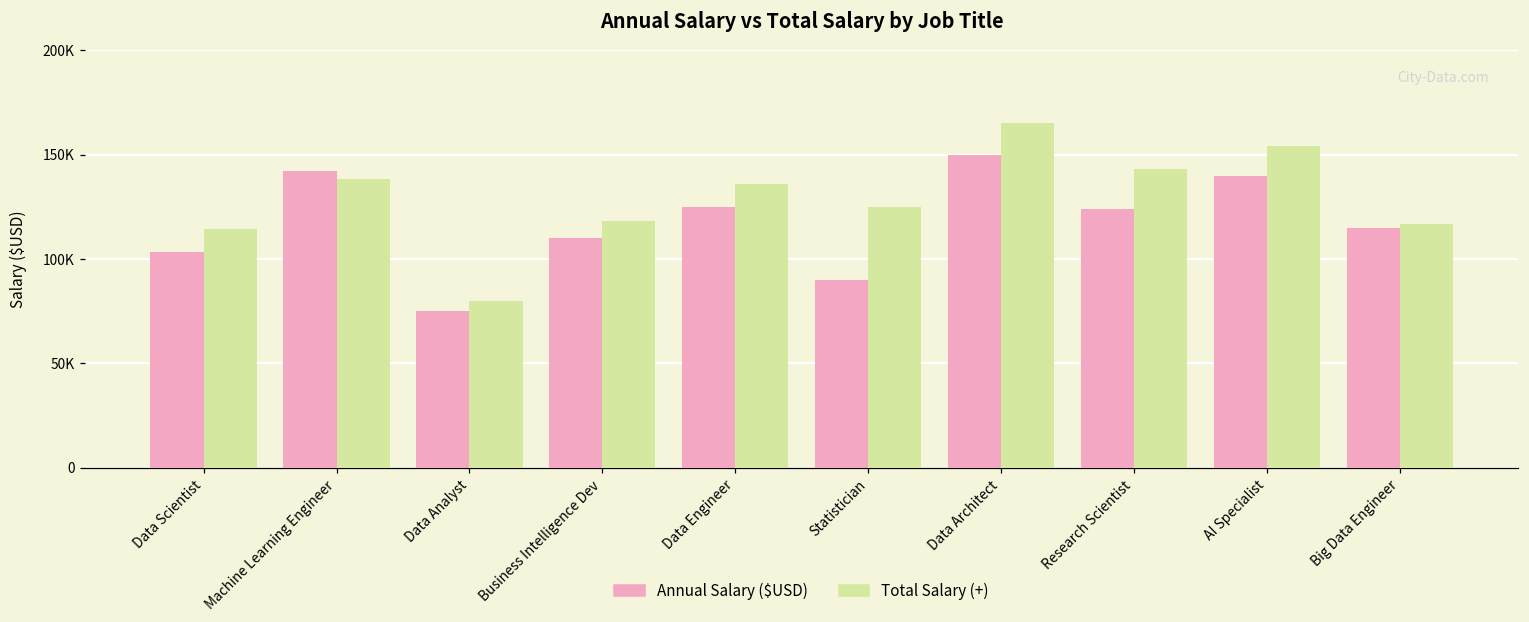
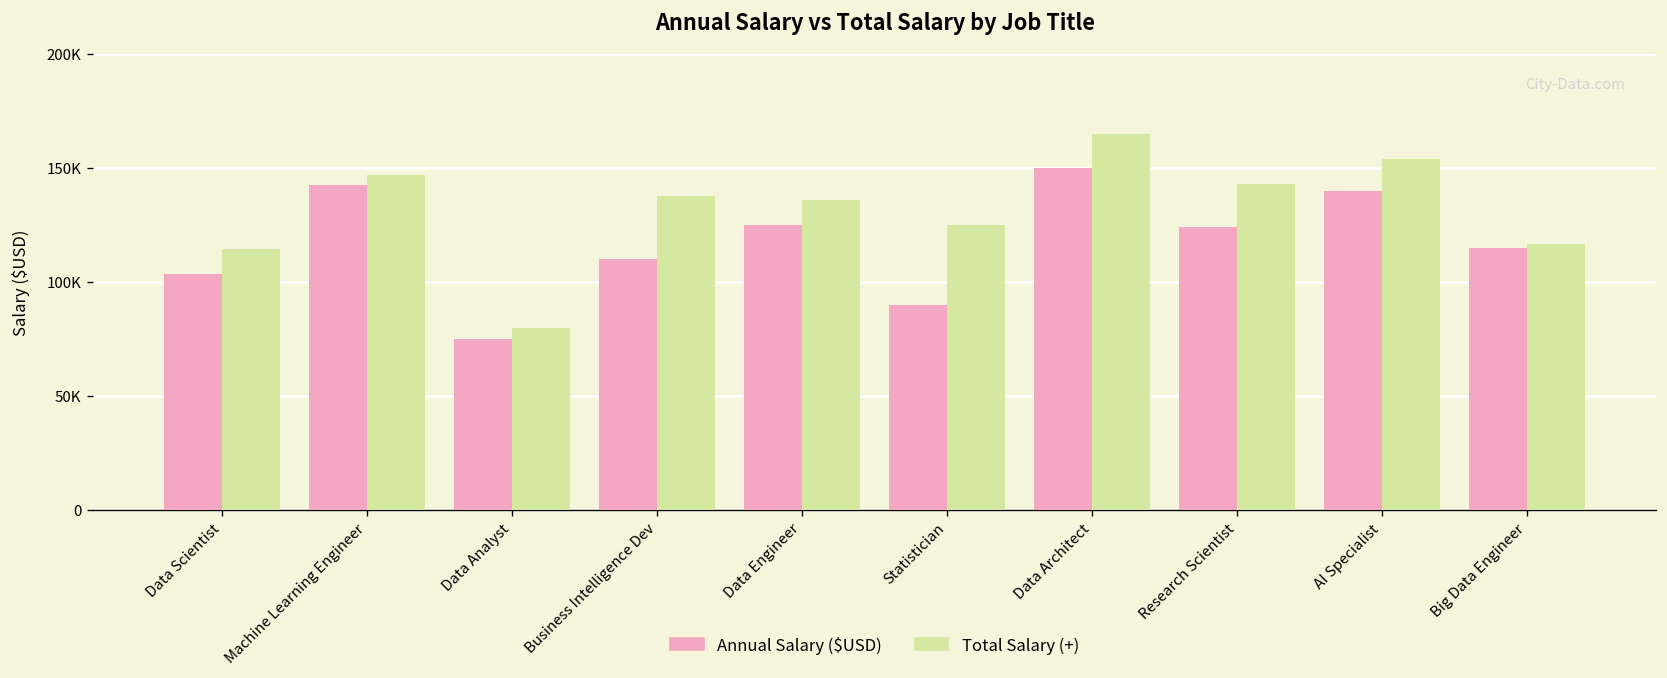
  {
    "Annual Salary ($USD)": {
      "Data Scientist": 103000,
      "Machine Learning Engineer": 142000,
      "Data Analyst": 75000,
      "Business Intelligence Dev": 110000,
      "Data Engineer": 125000,
      "Statistician": 90000,
      "Data Architect": 150000,
      "Research Scientist": 124000,
      "AI Specialist": 140000,
      "Big Data Engineer": 115000
    },
    "Total Salary (+)": {
      "Data Scientist": 114000,
-     "Machine Learning Engineer": 139000,
+     "Machine Learning Engineer": 147000,
      "Data Analyst": 80000,
-     "Business Intelligence Dev": 118000,
+     "Business Intelligence Dev": 138000,
      "Data Engineer": 136000,
      "Statistician": 125000,
      "Data Architect": 165000,
      "Research Scientist": 143000,
      "AI Specialist": 154000,
      "Big Data Engineer": 117000
    }
  }
